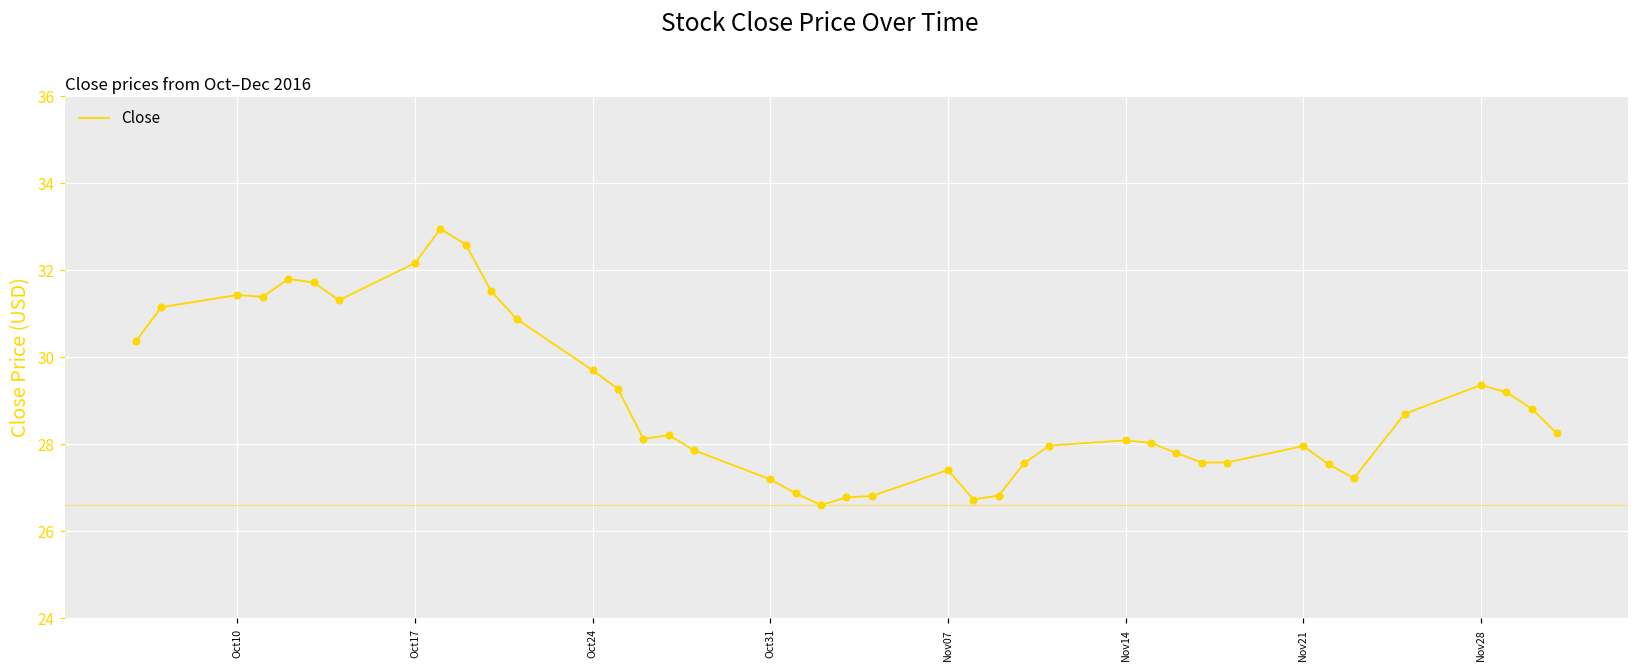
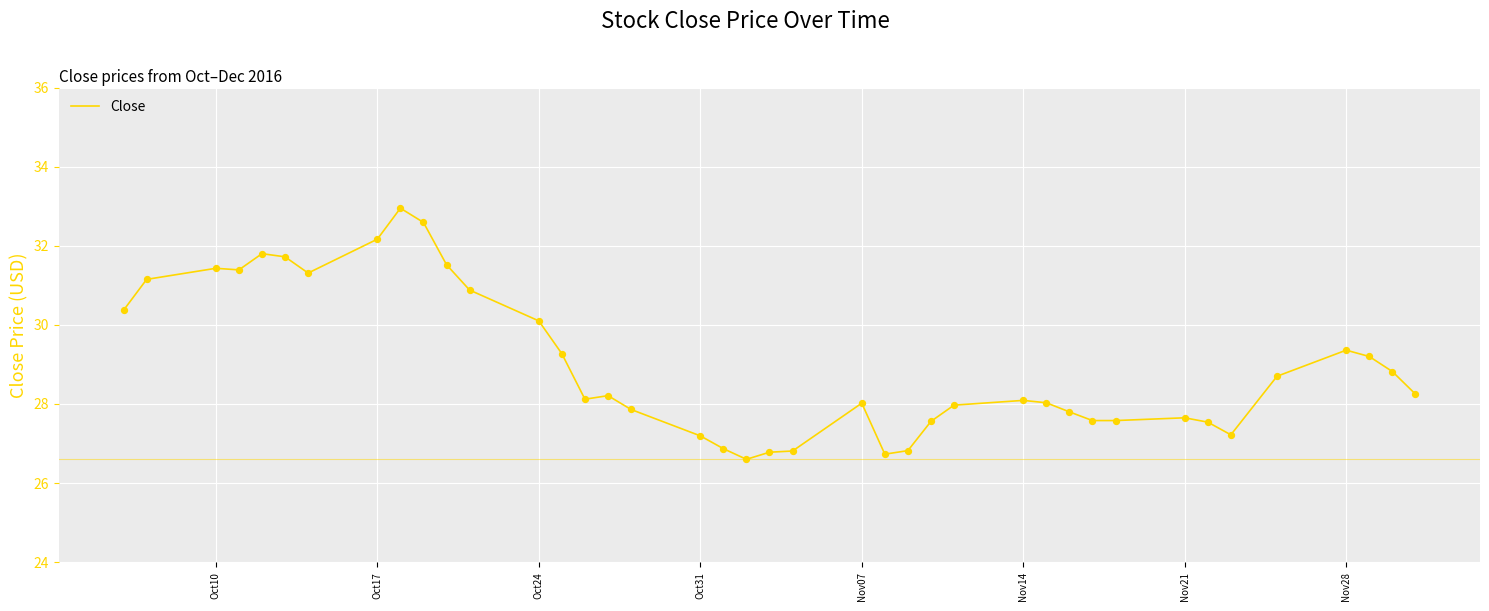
  {
    "Oct10": 31.4,
    "Oct17": 32.2,
-   "Oct24": 29.7,
+   "Oct24": 30.1,
    "Oct31": 27.2,
-   "Nov07": 27.4,
+   "Nov07": 28.0,
    "Nov14": 28.1,
-   "Nov21": 28.0,
+   "Nov21": 27.7,
    "Nov28": 29.4
  }
